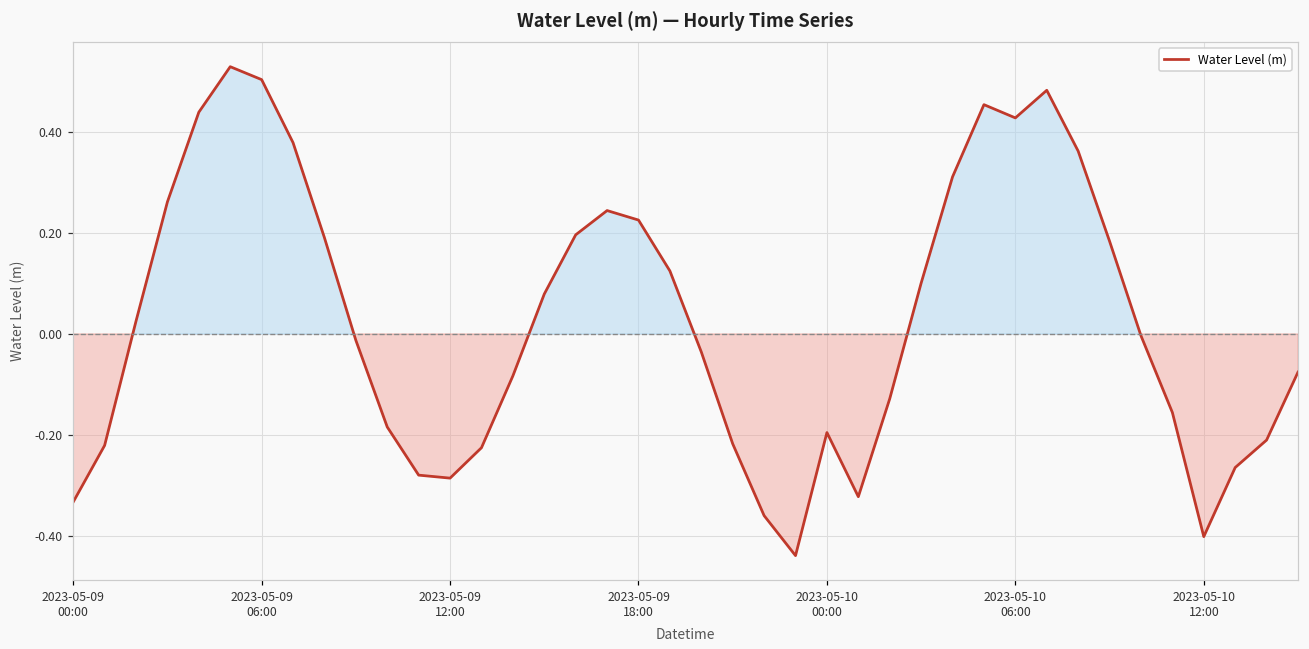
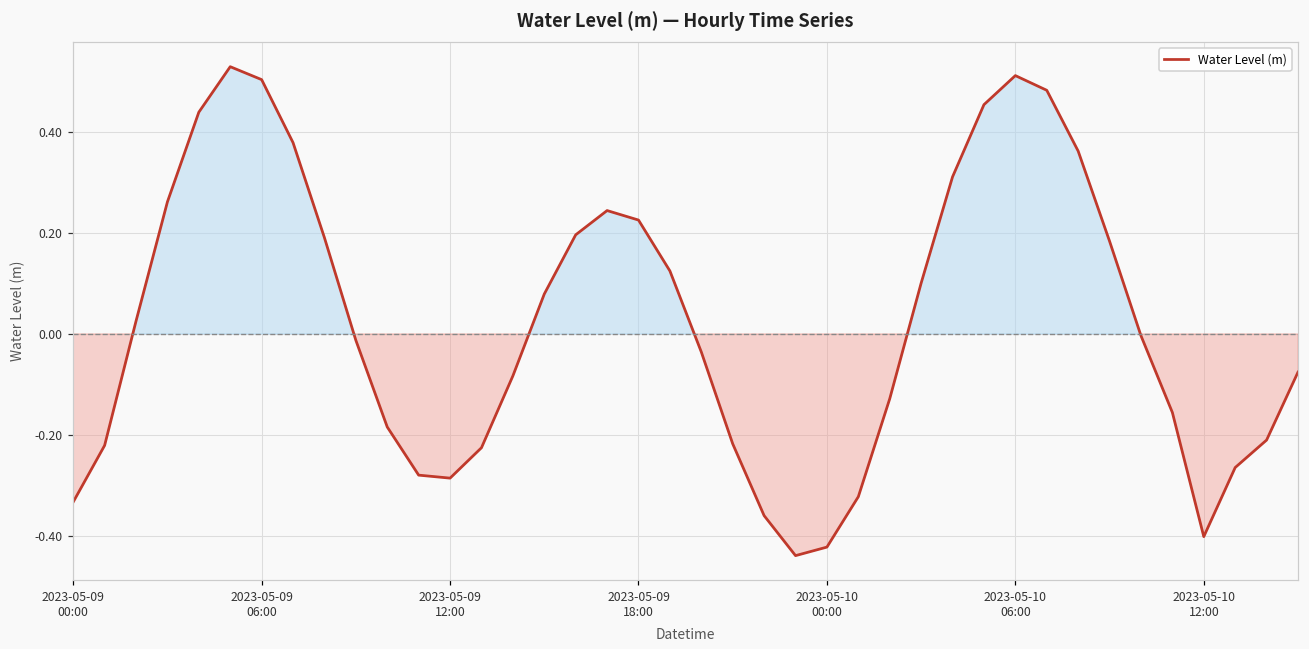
  {
    "2023-05-09 00:00": -0.33,
    "2023-05-09 06:00": 0.50,
    "2023-05-09 12:00": -0.28,
    "2023-05-09 18:00": 0.23,
-   "2023-05-10 00:00": -0.19,
-   "2023-05-10 06:00": 0.43,
+   "2023-05-10 00:00": -0.42,
+   "2023-05-10 06:00": 0.51,
    "2023-05-10 12:00": -0.40
  }
